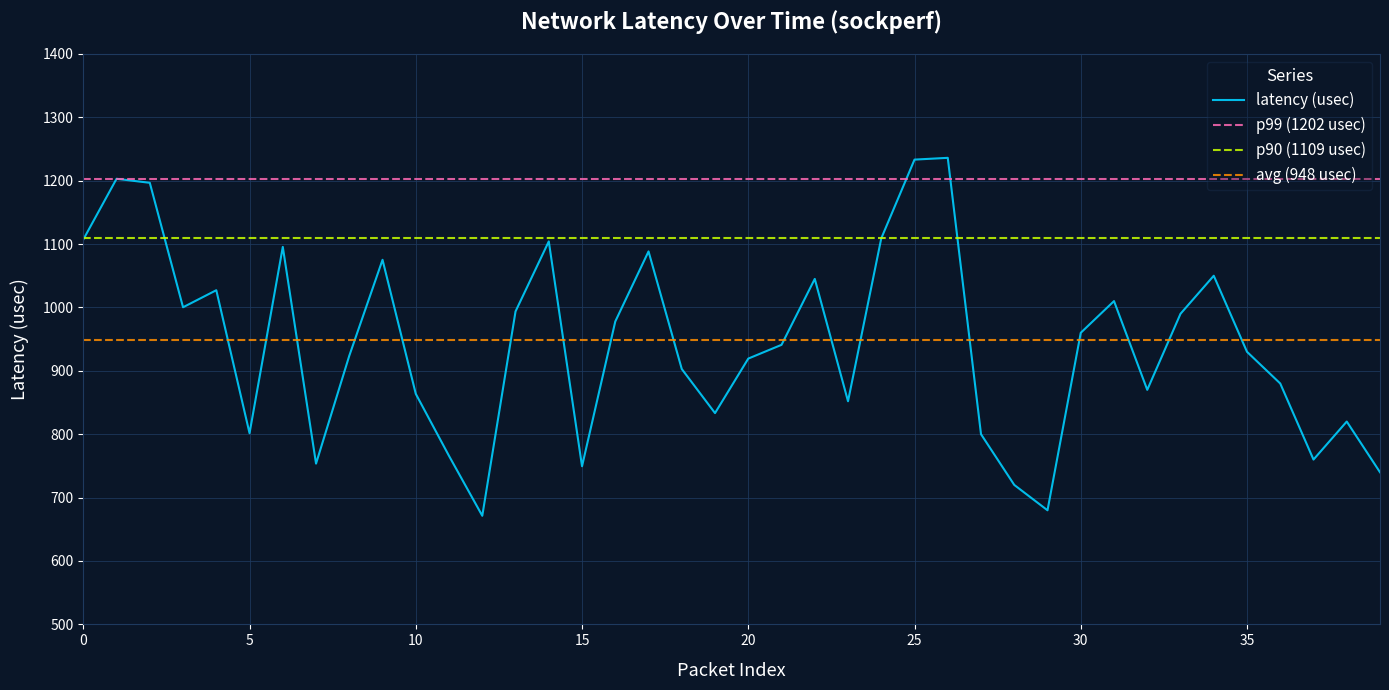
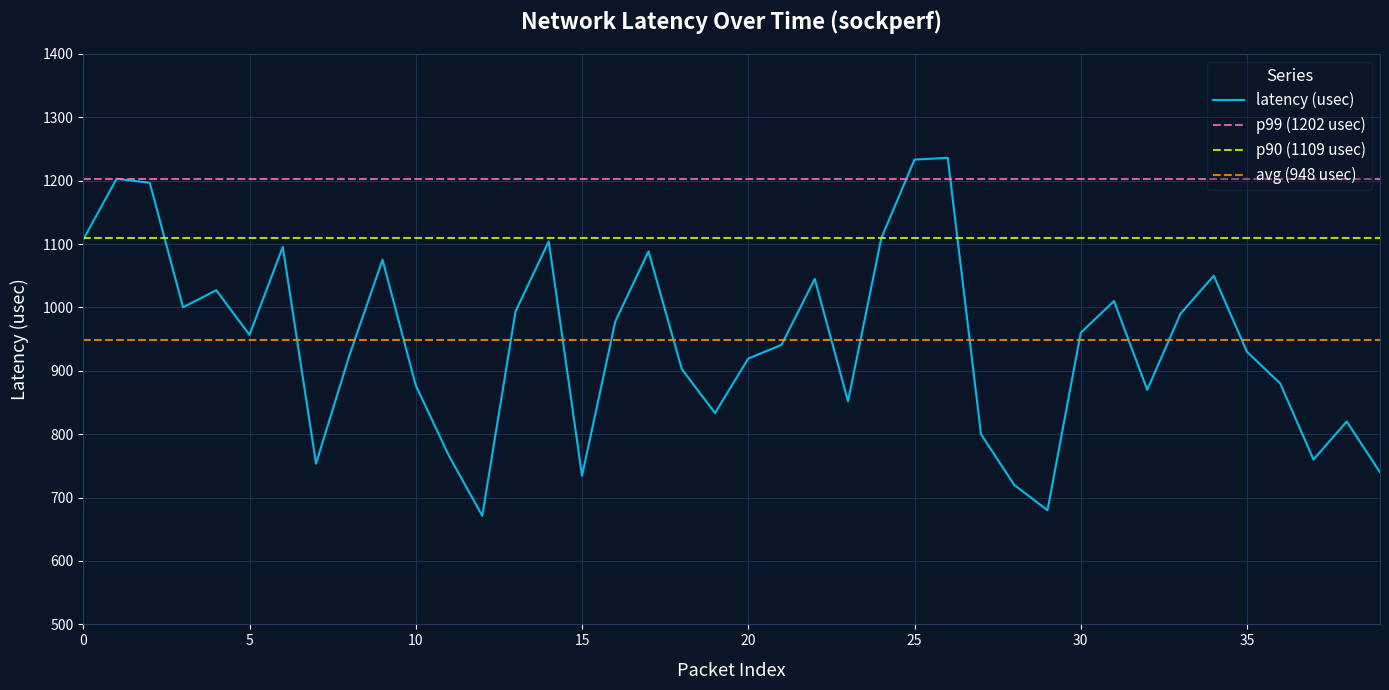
  {
    "latency (usec)": {
-     "5": 800,
-     "10": 860,
-     "15": 750,
+     "5": 960,
+     "10": 880,
+     "15": 730,
      "20": 920,
      "25": 1230,
      "30": 960,
      "35": 930
    },
    "p99 (1202 usec)": {
      "0": 1200,
      "5": 1200,
      "10": 1200,
      "15": 1200,
      "20": 1200,
      "25": 1200,
      "30": 1200
    },
    "p90 (1109 usec)": {
      "5": 1110,
      "10": 1110,
      "15": 1110,
      "20": 1110,
      "25": 1110,
      "30": 1110,
      "35": 1110
    },
    "avg (948 usec)": {
      "0": 950,
      "5": 950,
      "10": 950,
      "15": 950,
      "20": 950,
      "25": 950,
      "30": 950,
      "35": 950
    }
  }
